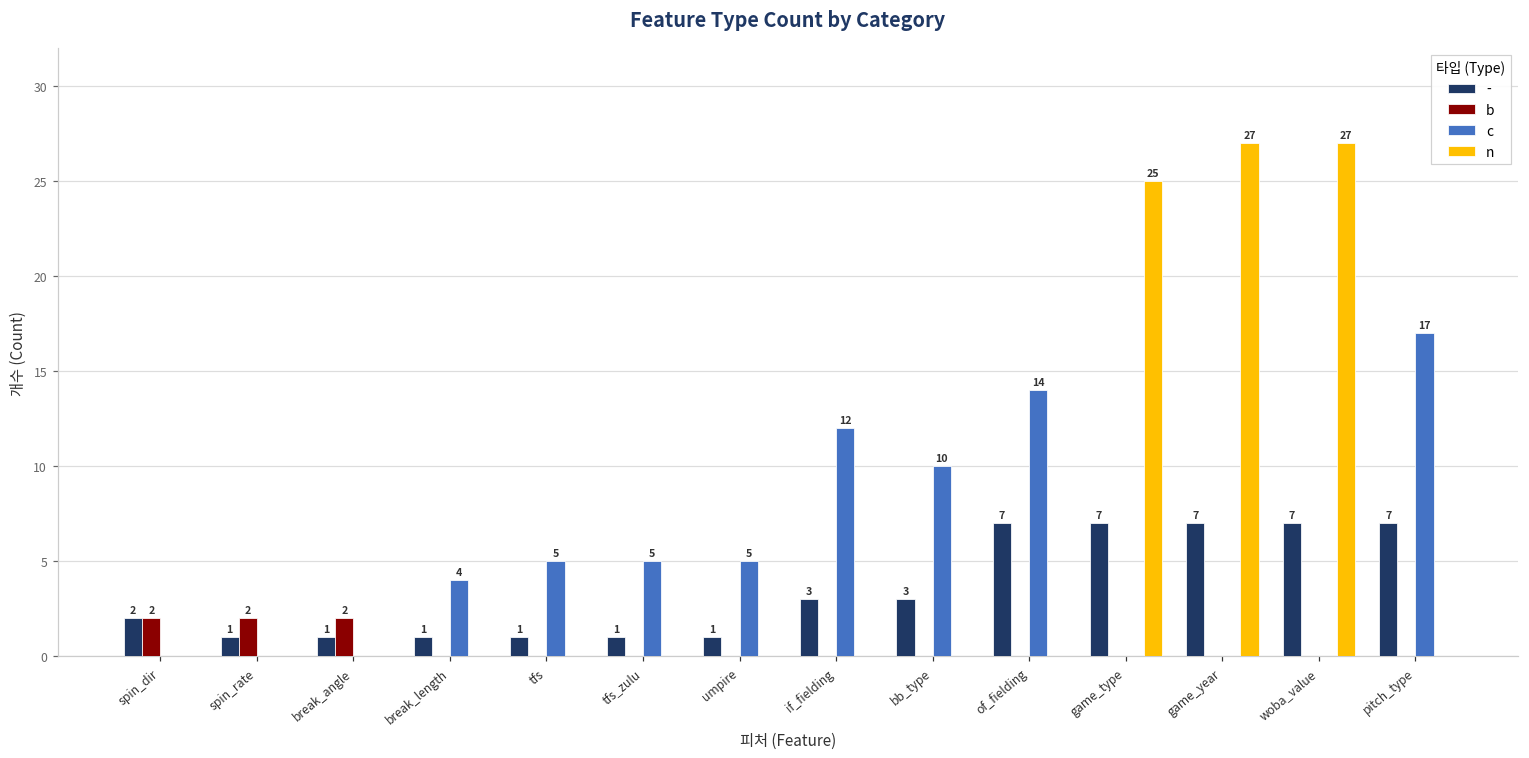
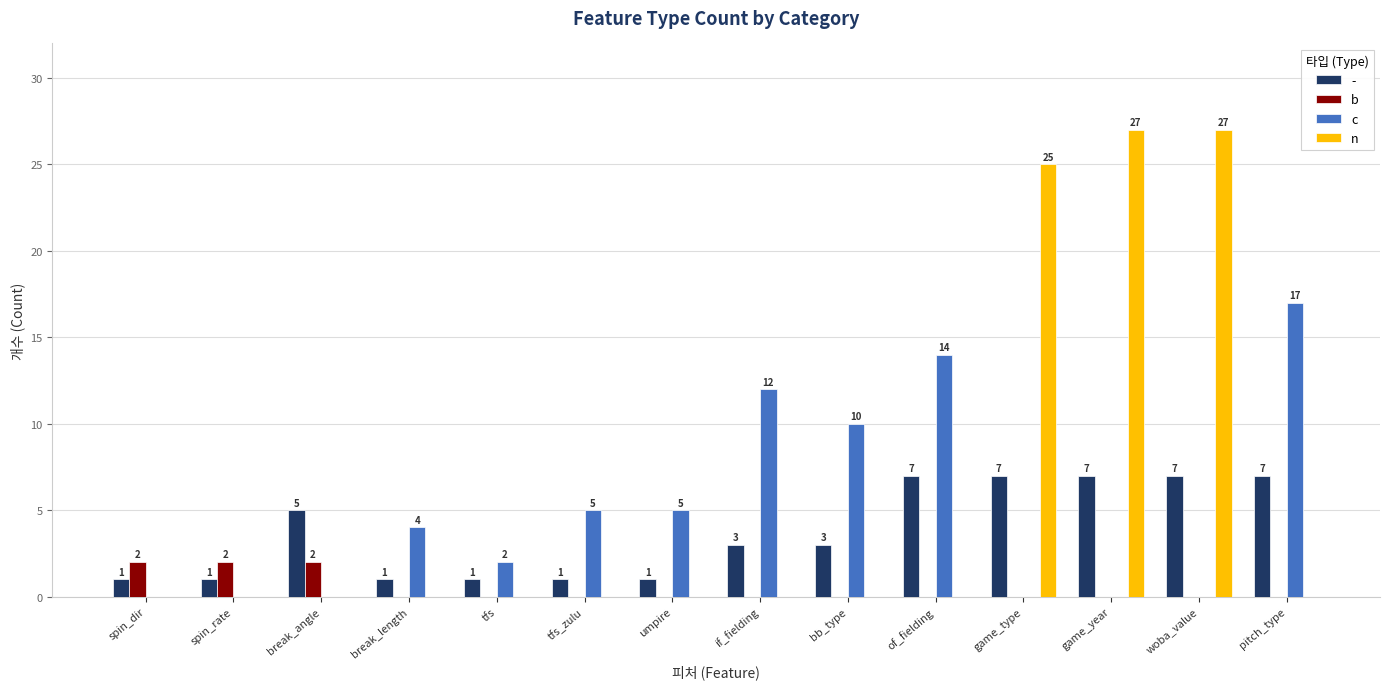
  {
    "-": {
-     "spin_dir": 2,
+     "spin_dir": 1,
      "spin_rate": 1,
-     "break_angle": 1,
+     "break_angle": 5,
      "break_length": 1,
      "tfs": 1,
      "tfs_zulu": 1,
      "umpire": 1,
      "if_fielding": 3,
      "bb_type": 3,
      "of_fielding": 7,
      "game_type": 7,
      "game_year": 7,
      "woba_value": 7,
      "pitch_type": 7
    },
    "b": {
      "spin_dir": 2,
      "spin_rate": 2,
      "break_angle": 2
    },
    "c": {
      "break_length": 4,
-     "tfs": 5,
+     "tfs": 2,
      "tfs_zulu": 5,
      "umpire": 5,
      "if_fielding": 12,
      "bb_type": 10,
      "of_fielding": 14,
      "pitch_type": 17
    },
    "n": {
      "game_type": 25,
      "game_year": 27,
      "woba_value": 27
    }
  }
